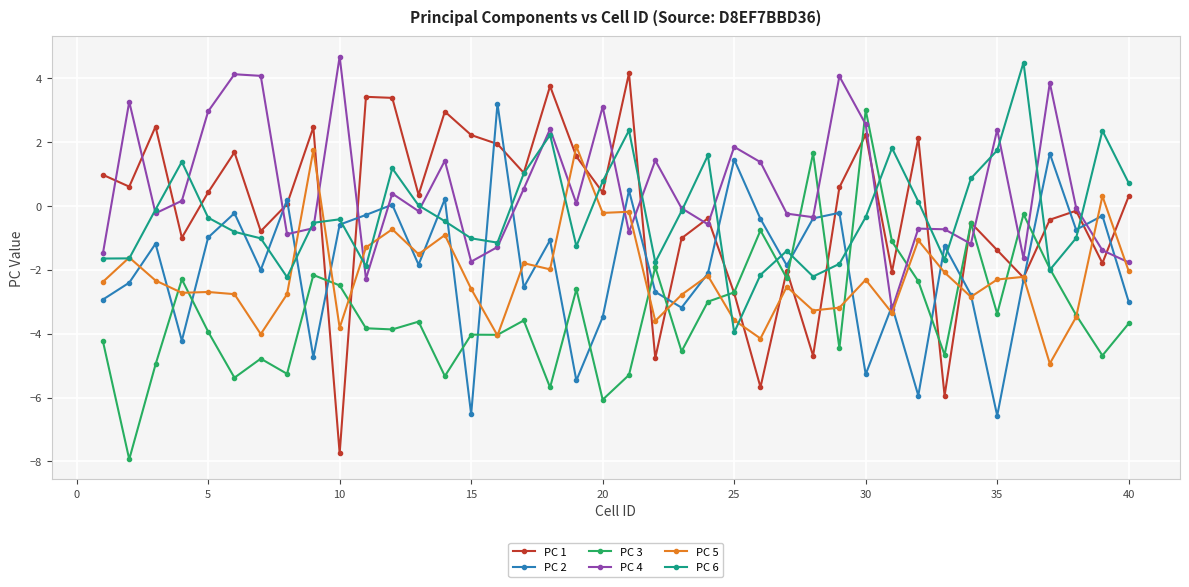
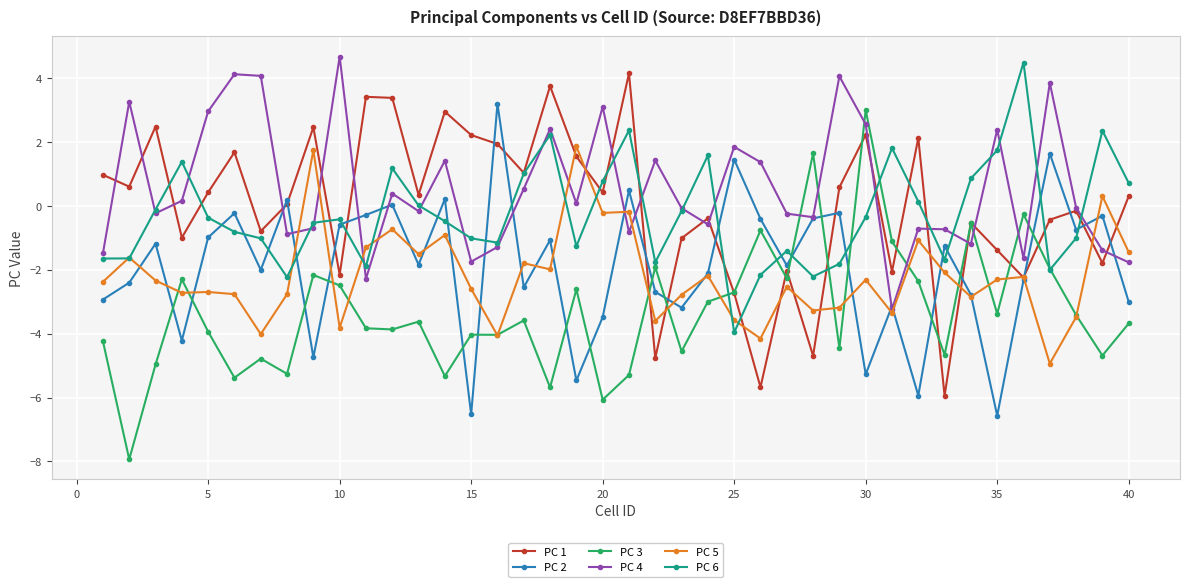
  {
    "PC 1": {
      "5": 0.4,
-     "10": -7.8,
+     "10": -2.2,
      "15": 2.2,
      "20": 0.4,
      "30": 2.2,
      "35": -1.4,
      "40": 0.3
    },
    "PC 2": {
      "5": -1.0,
      "10": -0.6,
      "15": -6.5,
      "20": -3.5,
      "25": 1.5,
      "30": -5.3,
      "35": -6.6,
      "40": -3.0
    },
    "PC 4": {
      "5": 3.0,
      "10": 4.7,
      "15": -1.7,
      "20": 3.1,
      "25": 1.9,
      "30": 2.6,
      "35": 2.4,
      "40": -1.8
    },
    "PC 5": {
      "5": -2.7,
      "10": -3.8,
      "15": -2.6,
      "20": -0.2,
      "25": -3.6,
      "30": -2.3,
      "35": -2.3,
-     "40": -2.0
+     "40": -1.4
    }
  }
